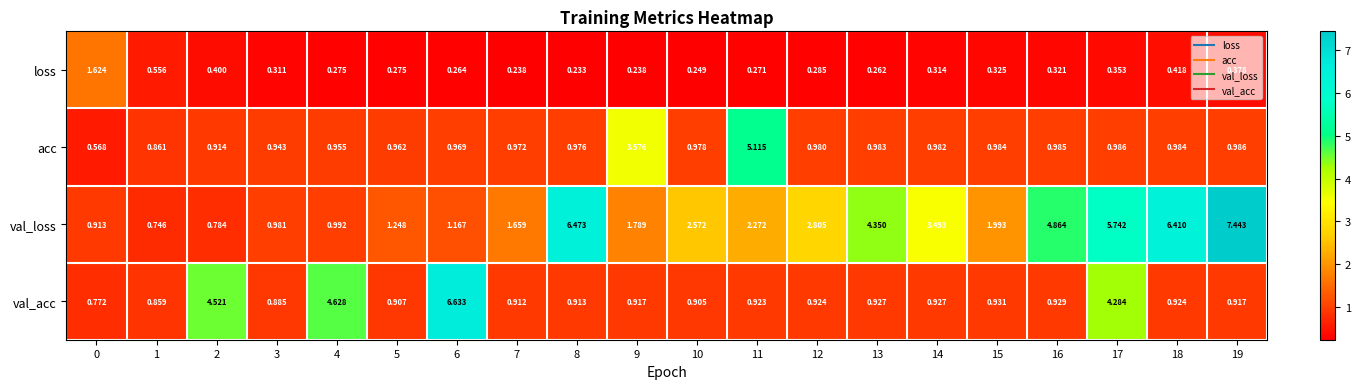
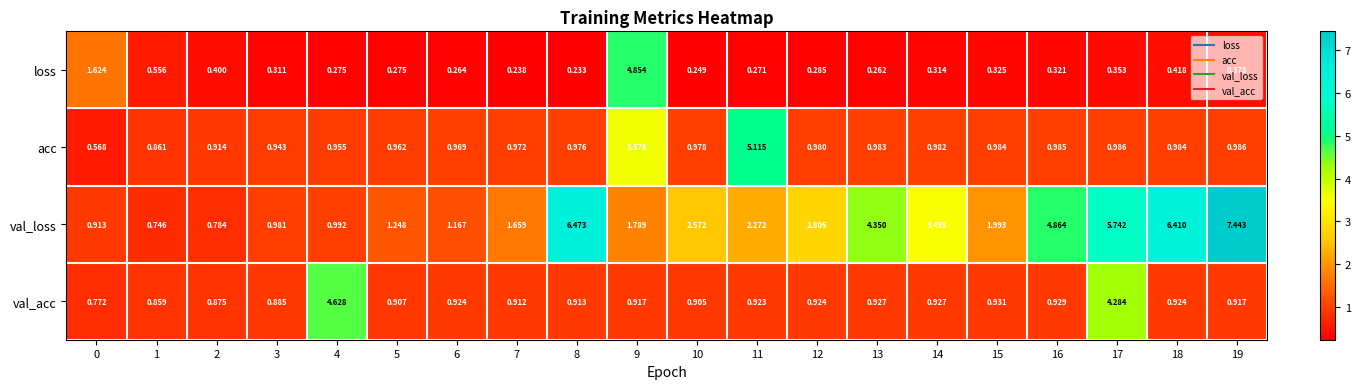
  {
    "loss": {
      "0": 1.624,
      "1": 0.556,
      "2": 0.400,
      "3": 0.311,
      "4": 0.275,
      "5": 0.275,
      "6": 0.264,
      "7": 0.238,
      "8": 0.233,
-     "9": 0.238,
+     "9": 4.854,
      "10": 0.249,
      "11": 0.271,
      "12": 0.285,
      "13": 0.262,
      "14": 0.314,
      "15": 0.325,
      "16": 0.321,
      "17": 0.353,
      "18": 0.418
    },
    "acc": {
      "0": 0.568,
      "1": 0.861,
      "2": 0.914,
      "3": 0.943,
      "4": 0.955,
      "5": 0.962,
      "6": 0.969,
      "7": 0.972,
      "8": 0.976,
      "9": 3.576,
      "10": 0.978,
      "11": 5.115,
      "12": 0.980,
      "13": 0.983,
      "14": 0.982,
      "15": 0.984,
      "16": 0.985,
      "17": 0.986,
      "18": 0.984,
      "19": 0.986
    },
    "val_loss": {
      "0": 0.913,
      "1": 0.746,
      "2": 0.784,
      "3": 0.981,
      "4": 0.992,
      "5": 1.248,
      "6": 1.167,
      "7": 1.659,
      "8": 6.473,
      "9": 1.789,
      "10": 2.572,
      "11": 2.272,
      "12": 2.805,
      "13": 4.350,
      "14": 3.493,
      "15": 1.993,
      "16": 4.864,
      "17": 5.742,
      "18": 6.410,
      "19": 7.443
    },
    "val_acc": {
      "0": 0.772,
      "1": 0.859,
-     "2": 4.521,
+     "2": 0.875,
      "3": 0.885,
      "4": 4.628,
      "5": 0.907,
-     "6": 6.633,
+     "6": 0.924,
      "7": 0.912,
      "8": 0.913,
      "9": 0.917,
      "10": 0.905,
      "11": 0.923,
      "12": 0.924,
      "13": 0.927,
      "14": 0.927,
      "15": 0.931,
      "16": 0.929,
      "17": 4.284,
      "18": 0.924,
      "19": 0.917
    }
  }
